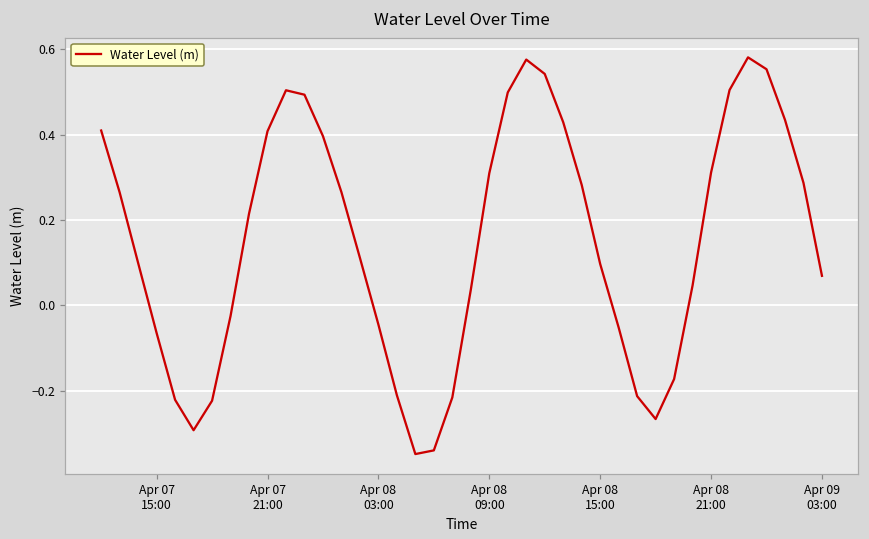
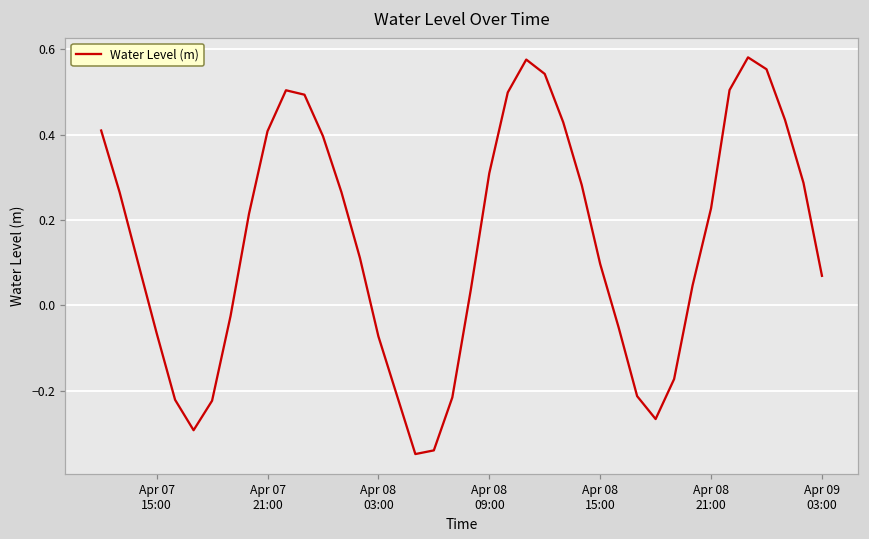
  {
    "Apr 07 15:00": -0.07,
    "Apr 07 21:00": 0.41,
-   "Apr 08 03:00": -0.05,
+   "Apr 08 03:00": -0.07,
    "Apr 08 09:00": 0.31,
    "Apr 08 15:00": 0.10,
-   "Apr 08 21:00": 0.31,
+   "Apr 08 21:00": 0.23,
    "Apr 09 03:00": 0.07
  }
